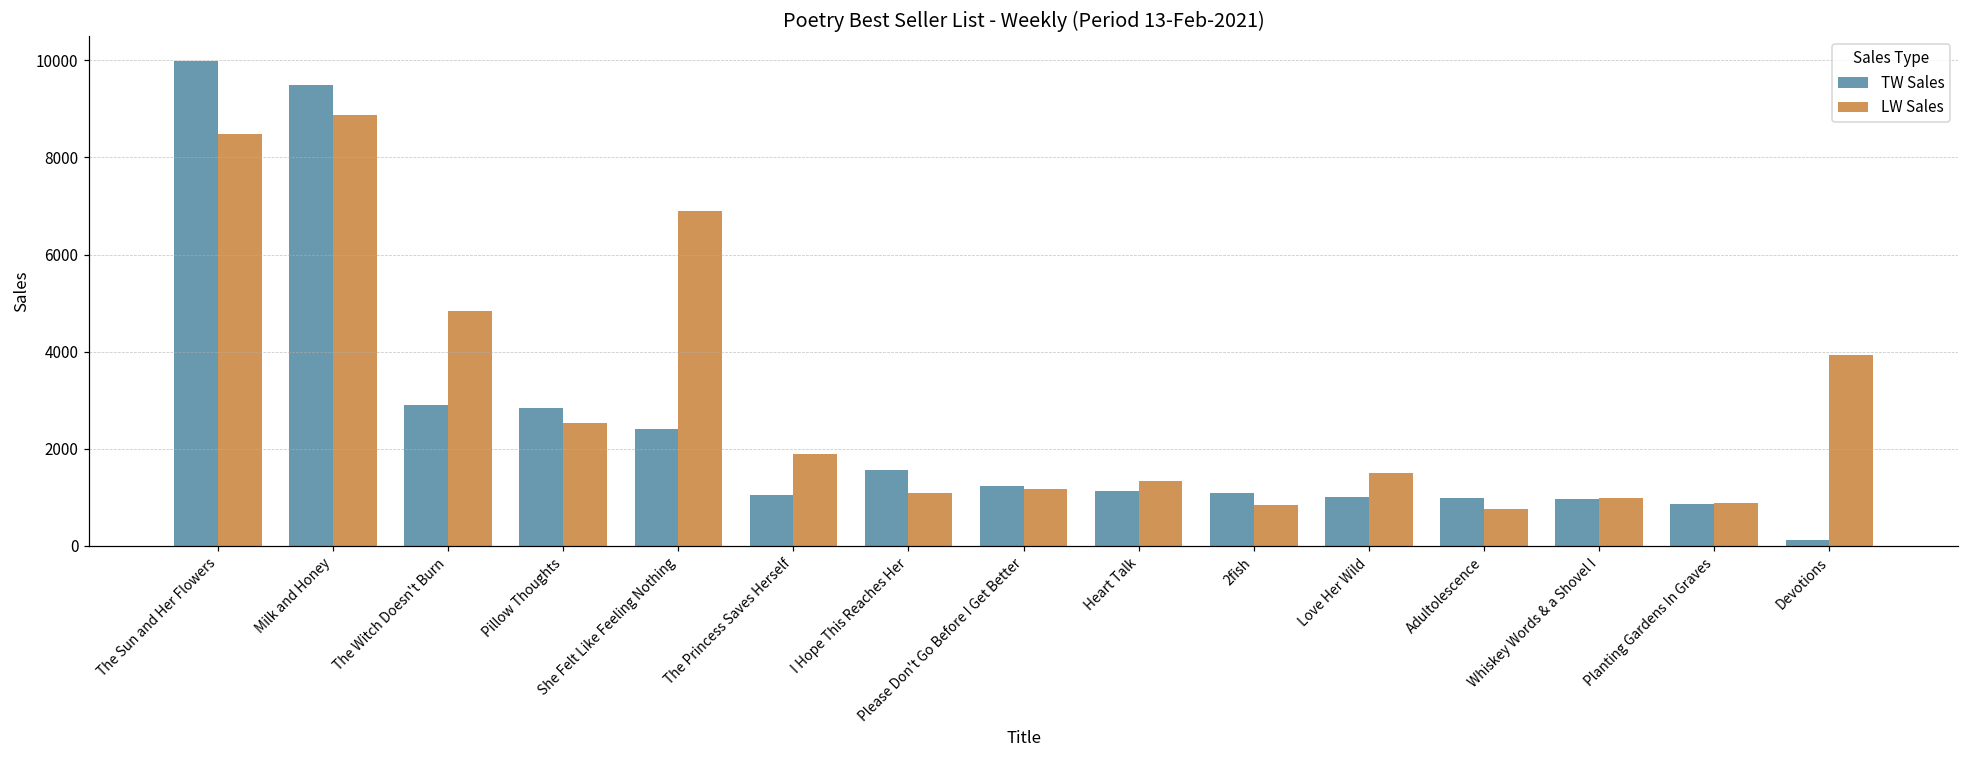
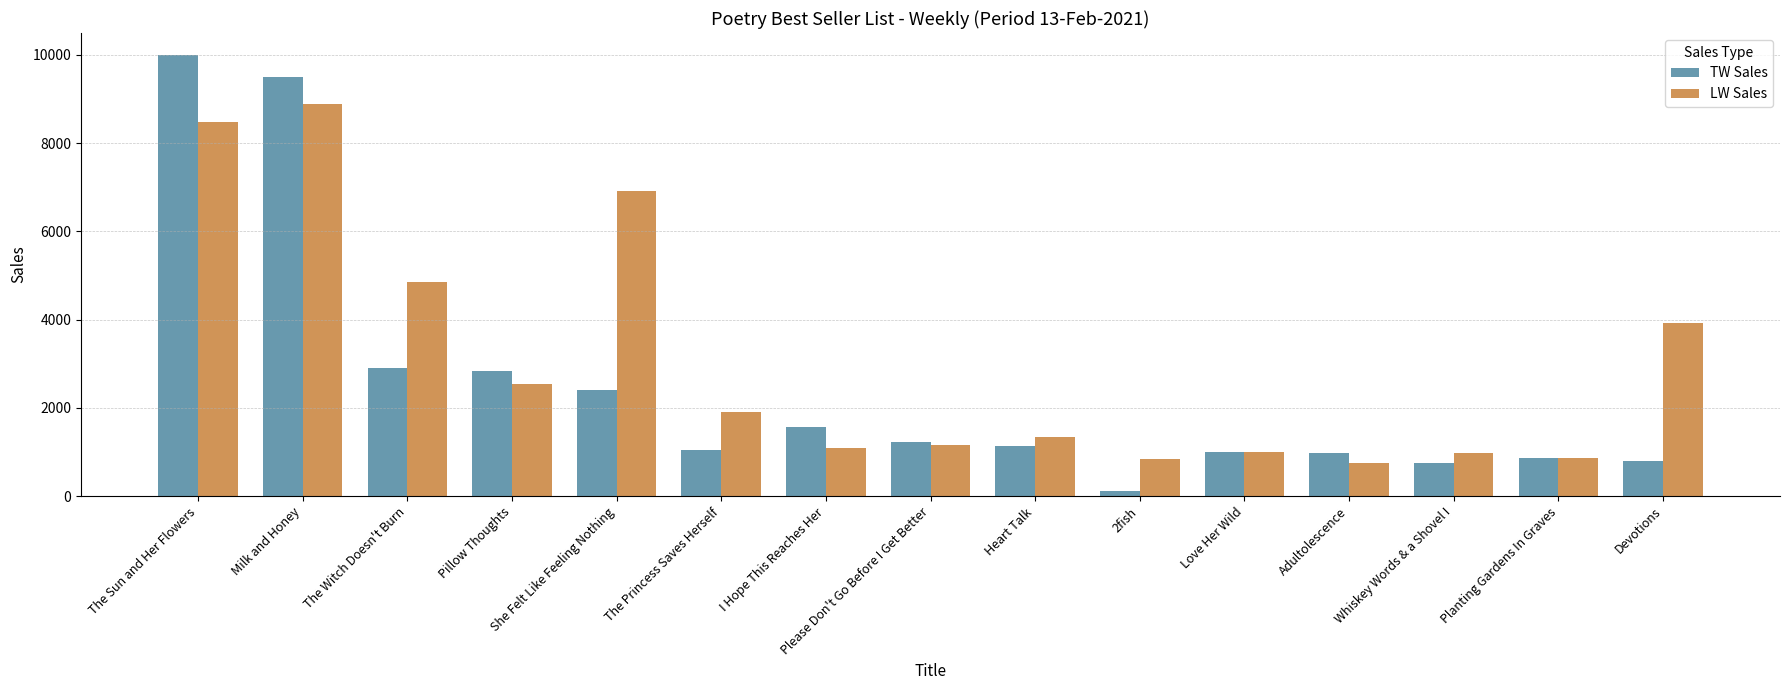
  {
    "TW Sales": {
      "The Sun and Her Flowers": 10000,
      "Milk and Honey": 9500,
      "The Witch Doesn't Burn": 2900,
      "Pillow Thoughts": 2800,
      "She Felt Like Feeling Nothing": 2400,
      "The Princess Saves Herself": 1000,
      "I Hope This Reaches Her": 1600,
      "Please Don't Go Before I Get Better": 1200,
      "Heart Talk": 1100,
-     "2fish": 1100,
+     "2fish": 100,
      "Love Her Wild": 1000,
      "Adultolescence": 1000,
-     "Whiskey Words & a Shovel I": 1000,
+     "Whiskey Words & a Shovel I": 800,
      "Planting Gardens In Graves": 900,
-     "Devotions": 100
+     "Devotions": 800
    },
    "LW Sales": {
      "The Sun and Her Flowers": 8500,
      "Milk and Honey": 8900,
      "The Witch Doesn't Burn": 4800,
      "Pillow Thoughts": 2500,
      "She Felt Like Feeling Nothing": 6900,
      "The Princess Saves Herself": 1900,
      "I Hope This Reaches Her": 1100,
      "Please Don't Go Before I Get Better": 1200,
      "Heart Talk": 1300,
      "2fish": 800,
-     "Love Her Wild": 1500,
+     "Love Her Wild": 1000,
      "Adultolescence": 800,
      "Whiskey Words & a Shovel I": 1000,
      "Planting Gardens In Graves": 900,
      "Devotions": 3900
    }
  }
